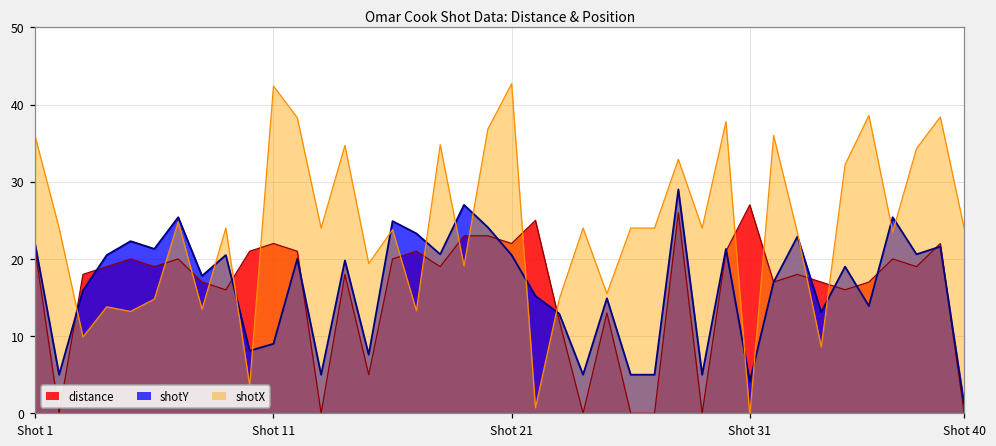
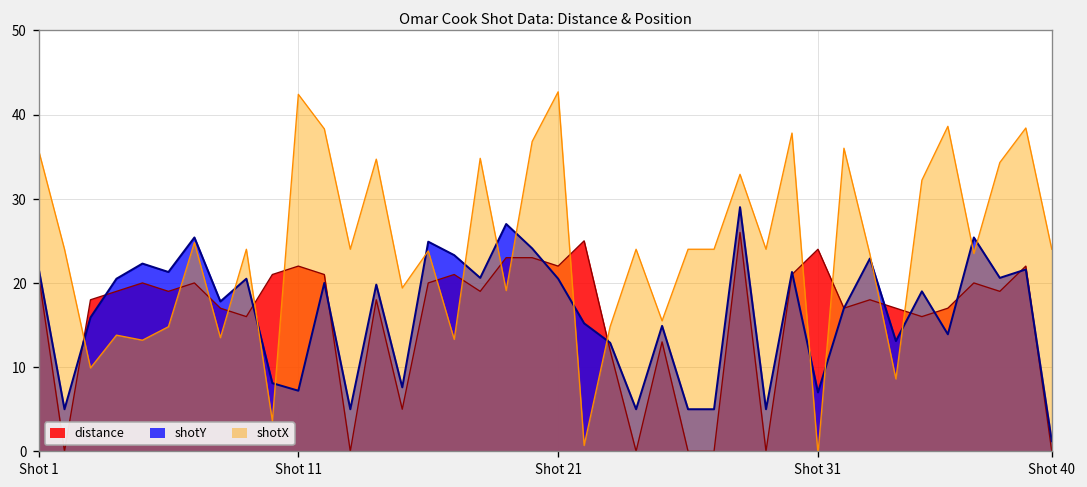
  {
    "distance": {
      "Shot 1": 21,
      "Shot 11": 22,
      "Shot 21": 22,
-     "Shot 31": 27,
+     "Shot 31": 24,
      "Shot 40": 0
    },
    "shotY": {
      "Shot 1": 22,
-     "Shot 11": 9,
+     "Shot 11": 7,
      "Shot 21": 21,
-     "Shot 31": 4,
+     "Shot 31": 7,
      "Shot 40": 1
    }
  }
